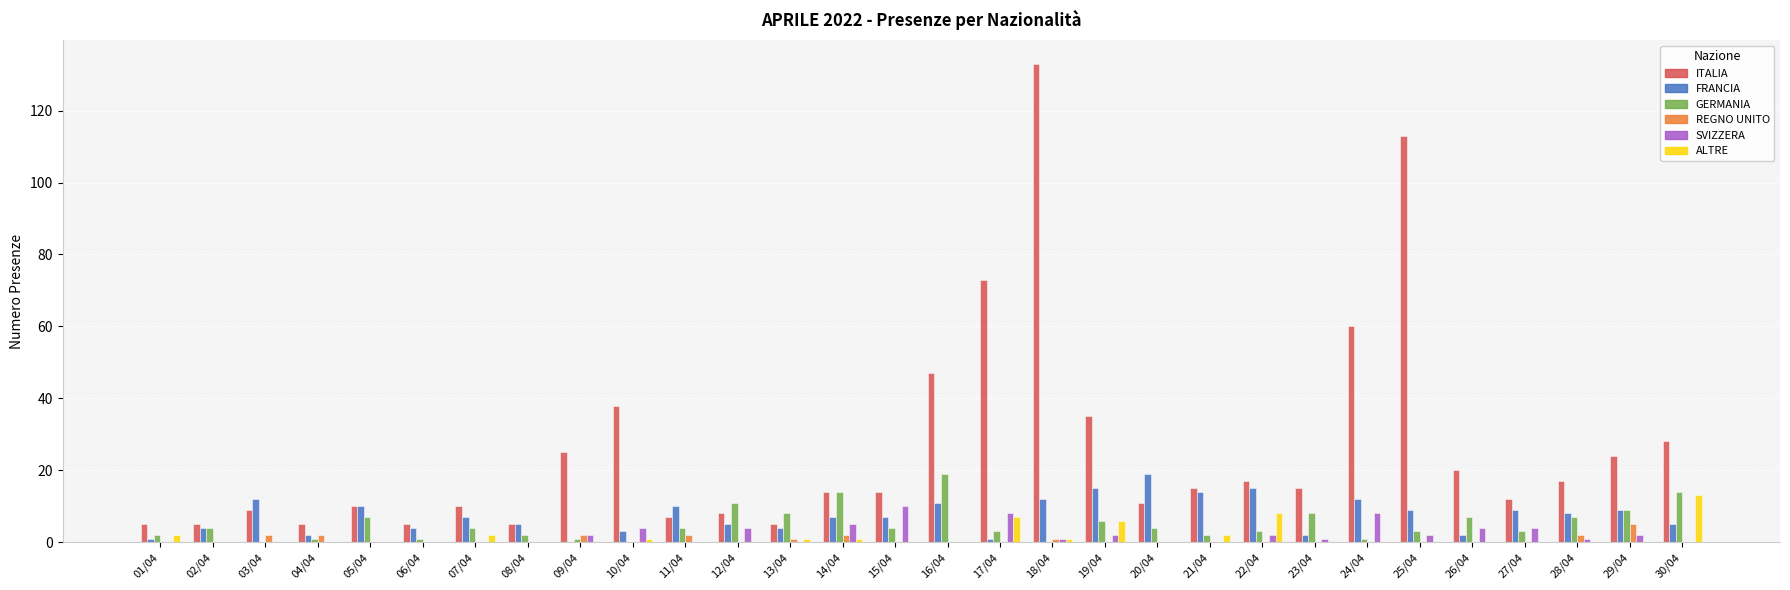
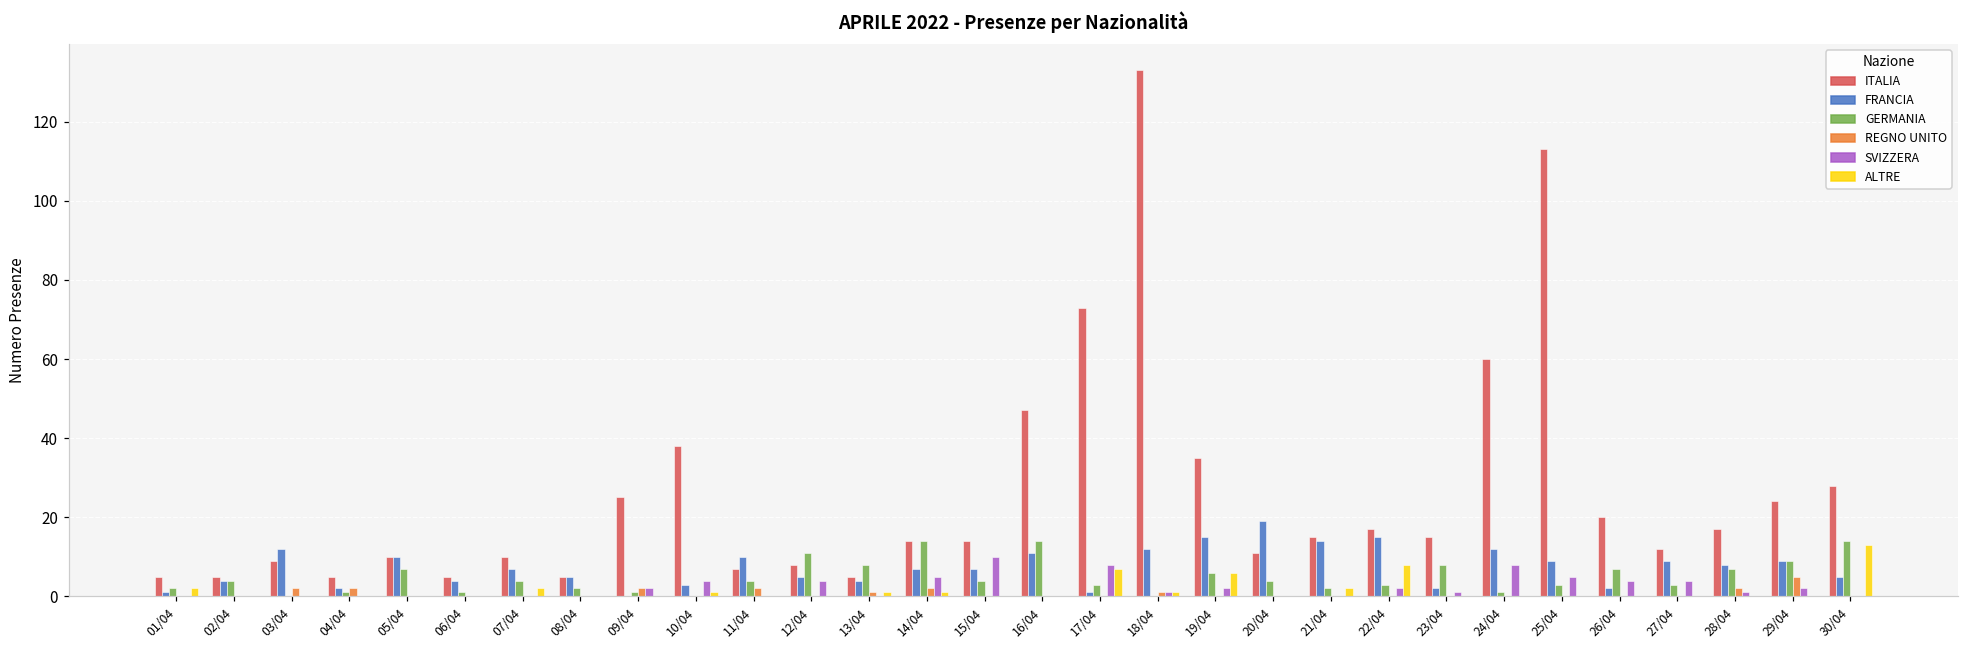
  {
    "FRANCIA": {
      "01/04": 1,
      "02/04": 4,
      "03/04": 12,
      "04/04": 2,
      "05/04": 10,
      "06/04": 4,
      "07/04": 7,
      "08/04": 5,
      "09/04": 0,
      "10/04": 3,
      "11/04": 10,
      "12/04": 5,
      "13/04": 4,
      "14/04": 7,
      "15/04": 7,
      "16/04": 11,
      "17/04": 1,
      "18/04": 12,
      "19/04": 15,
      "20/04": 19,
      "21/04": 14,
      "22/04": 15,
      "23/04": 2,
      "24/04": 12,
      "25/04": 9,
      "26/04": 2,
      "27/04": 9,
      "28/04": 8,
      "29/04": 9,
      "30/04": 5
    },
    "GERMANIA": {
      "01/04": 2,
      "02/04": 4,
      "03/04": 0,
      "04/04": 1,
      "05/04": 7,
      "06/04": 1,
      "07/04": 4,
      "08/04": 2,
      "09/04": 1,
      "10/04": 0,
      "11/04": 4,
      "12/04": 11,
      "13/04": 8,
      "14/04": 14,
      "15/04": 4,
-     "16/04": 19,
+     "16/04": 14,
      "17/04": 3,
      "18/04": 0,
      "19/04": 6,
      "20/04": 4,
      "21/04": 2,
      "22/04": 3,
      "23/04": 8,
      "24/04": 1,
      "25/04": 3,
      "26/04": 7,
      "27/04": 3,
      "28/04": 7,
      "29/04": 9,
      "30/04": 14
    },
    "SVIZZERA": {
      "01/04": 0,
      "02/04": 0,
      "03/04": 0,
      "04/04": 0,
      "05/04": 0,
      "06/04": 0,
      "07/04": 0,
      "08/04": 0,
      "09/04": 2,
      "10/04": 4,
      "11/04": 0,
      "12/04": 4,
      "13/04": 0,
      "14/04": 5,
      "15/04": 10,
      "16/04": 0,
      "17/04": 8,
      "18/04": 1,
      "19/04": 2,
      "20/04": 0,
      "21/04": 0,
      "22/04": 2,
      "23/04": 1,
      "24/04": 8,
-     "25/04": 2,
+     "25/04": 5,
      "26/04": 4,
      "27/04": 4,
      "28/04": 1,
      "29/04": 2,
      "30/04": 0
    },
    "ALTRE": {
      "01/04": 2,
      "02/04": 0,
      "03/04": 0,
      "04/04": 0,
      "05/04": 0,
      "06/04": 0,
      "07/04": 2,
      "08/04": 0,
      "09/04": 0,
      "10/04": 1,
      "11/04": 0,
      "12/04": 0,
      "13/04": 1,
      "14/04": 1,
      "15/04": 0,
      "16/04": 0,
      "17/04": 7,
      "18/04": 1,
      "19/04": 6,
      "20/04": 0,
      "21/04": 2,
      "22/04": 8,
      "23/04": 0,
      "24/04": 0,
      "25/04": 0,
      "26/04": 0,
      "27/04": 0,
      "28/04": 0,
      "29/04": 0,
      "30/04": 13
    }
  }
